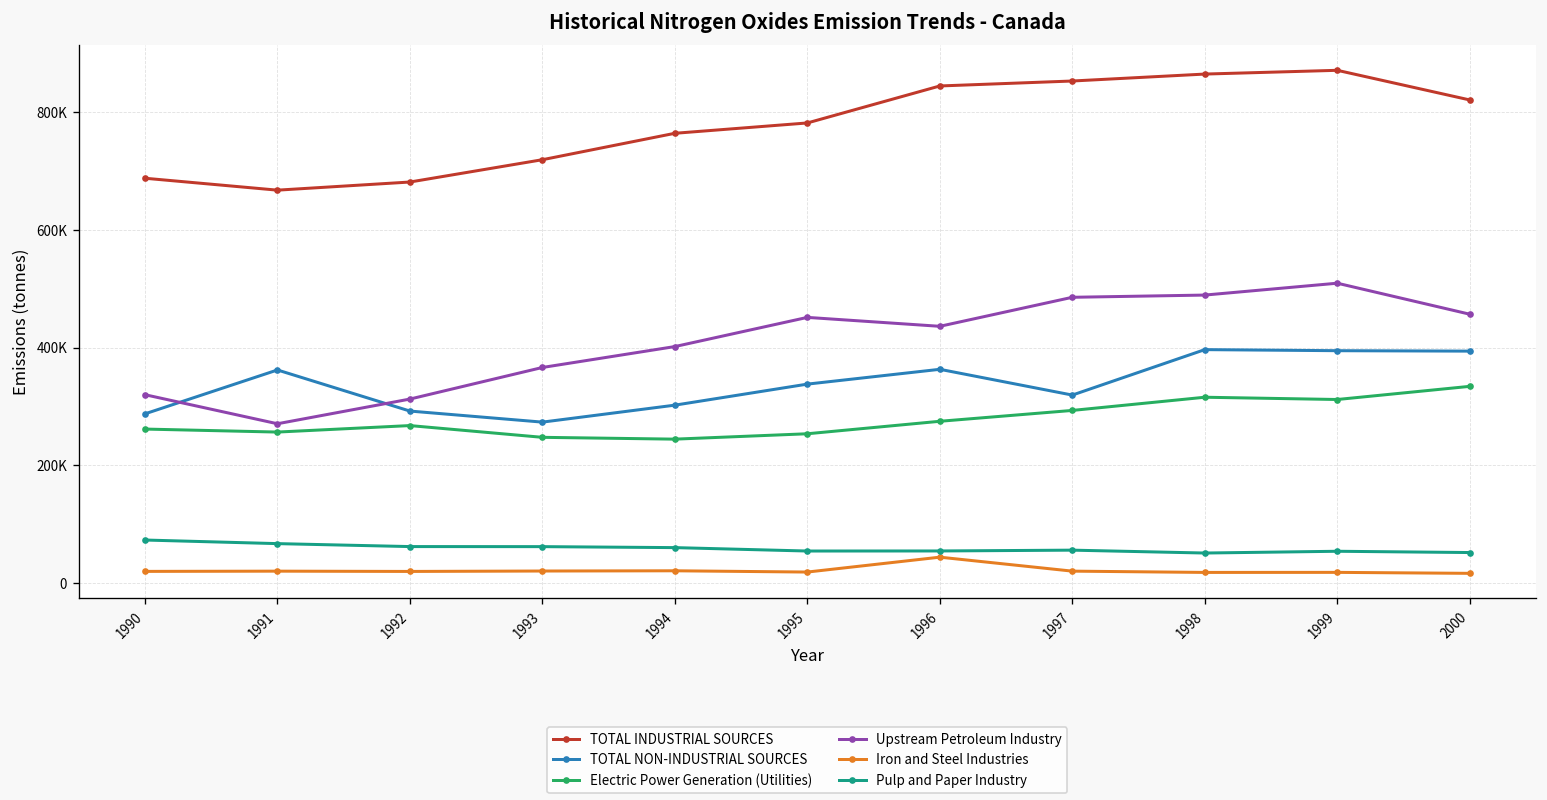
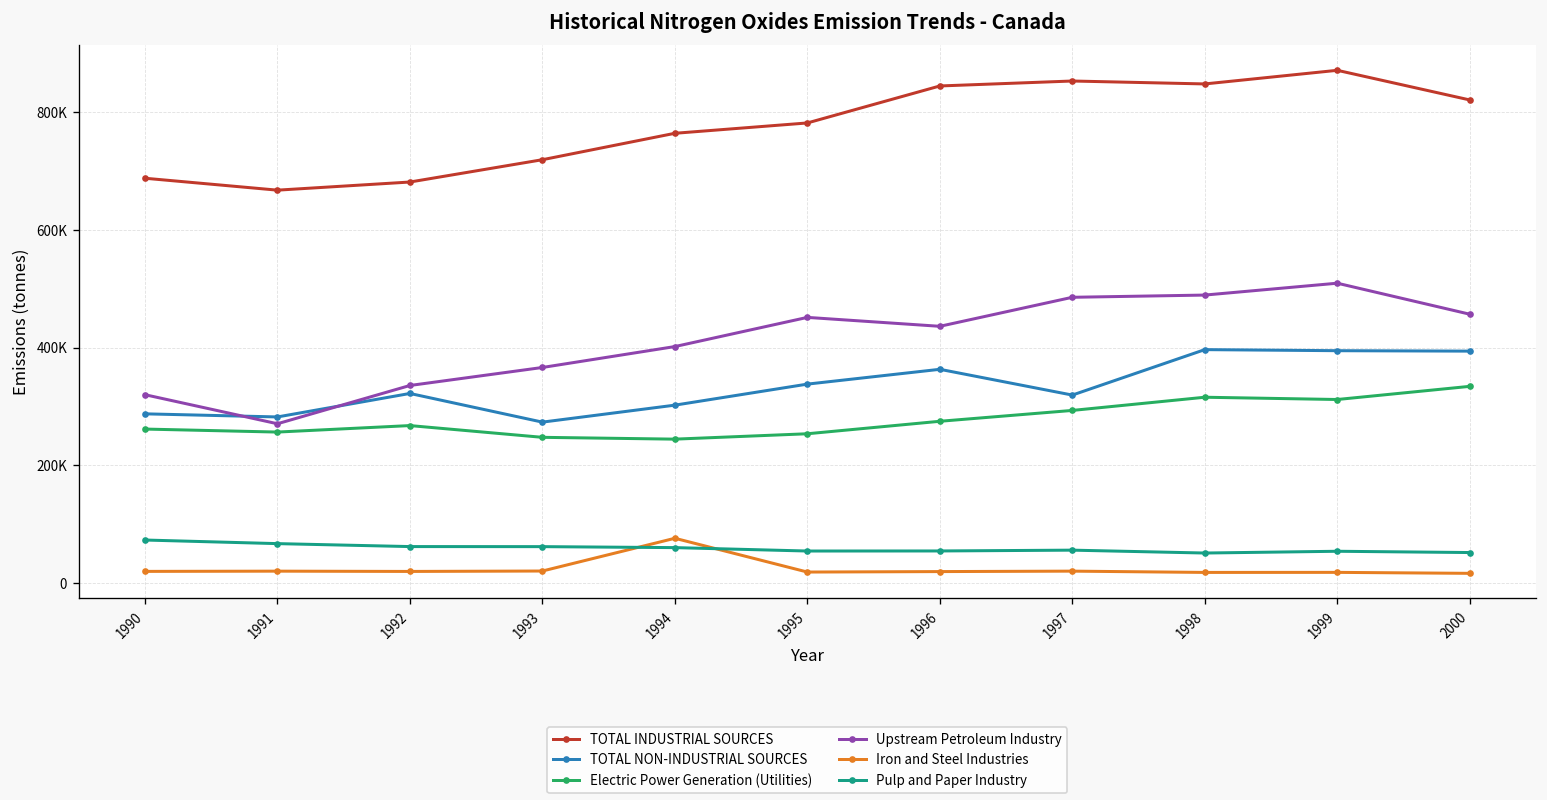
  {
    "TOTAL INDUSTRIAL SOURCES": {
      "1990": 690000,
      "1991": 670000,
      "1992": 680000,
      "1993": 720000,
      "1994": 760000,
      "1995": 780000,
      "1996": 840000,
      "1997": 850000,
-     "1998": 870000,
+     "1998": 850000,
      "1999": 870000,
      "2000": 820000
    },
    "TOTAL NON-INDUSTRIAL SOURCES": {
      "1990": 290000,
-     "1991": 360000,
-     "1992": 290000,
+     "1991": 280000,
+     "1992": 320000,
      "1993": 270000,
      "1994": 300000,
      "1995": 340000,
      "1996": 360000,
      "1997": 320000,
      "1998": 400000,
      "1999": 390000,
      "2000": 390000
    },
    "Upstream Petroleum Industry": {
      "1990": 320000,
      "1991": 270000,
-     "1992": 310000,
+     "1992": 340000,
      "1993": 370000,
      "1994": 400000,
      "1995": 450000,
      "1996": 440000,
      "1997": 490000,
      "1998": 490000,
      "1999": 510000,
      "2000": 460000
    },
    "Iron and Steel Industries": {
      "1990": 20000,
      "1991": 20000,
      "1992": 20000,
      "1993": 20000,
-     "1994": 20000,
+     "1994": 80000,
      "1995": 20000,
-     "1996": 40000,
+     "1996": 20000,
      "1997": 20000,
      "1998": 20000,
      "1999": 20000,
      "2000": 20000
    }
  }
